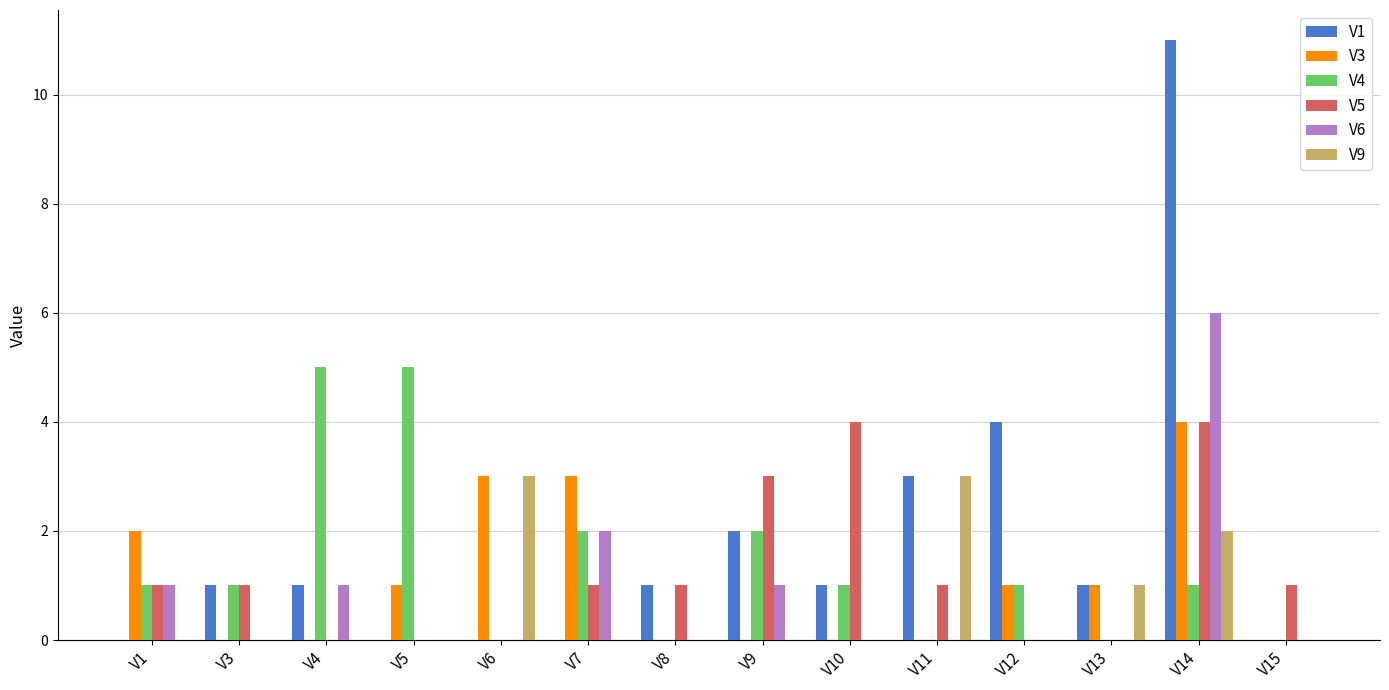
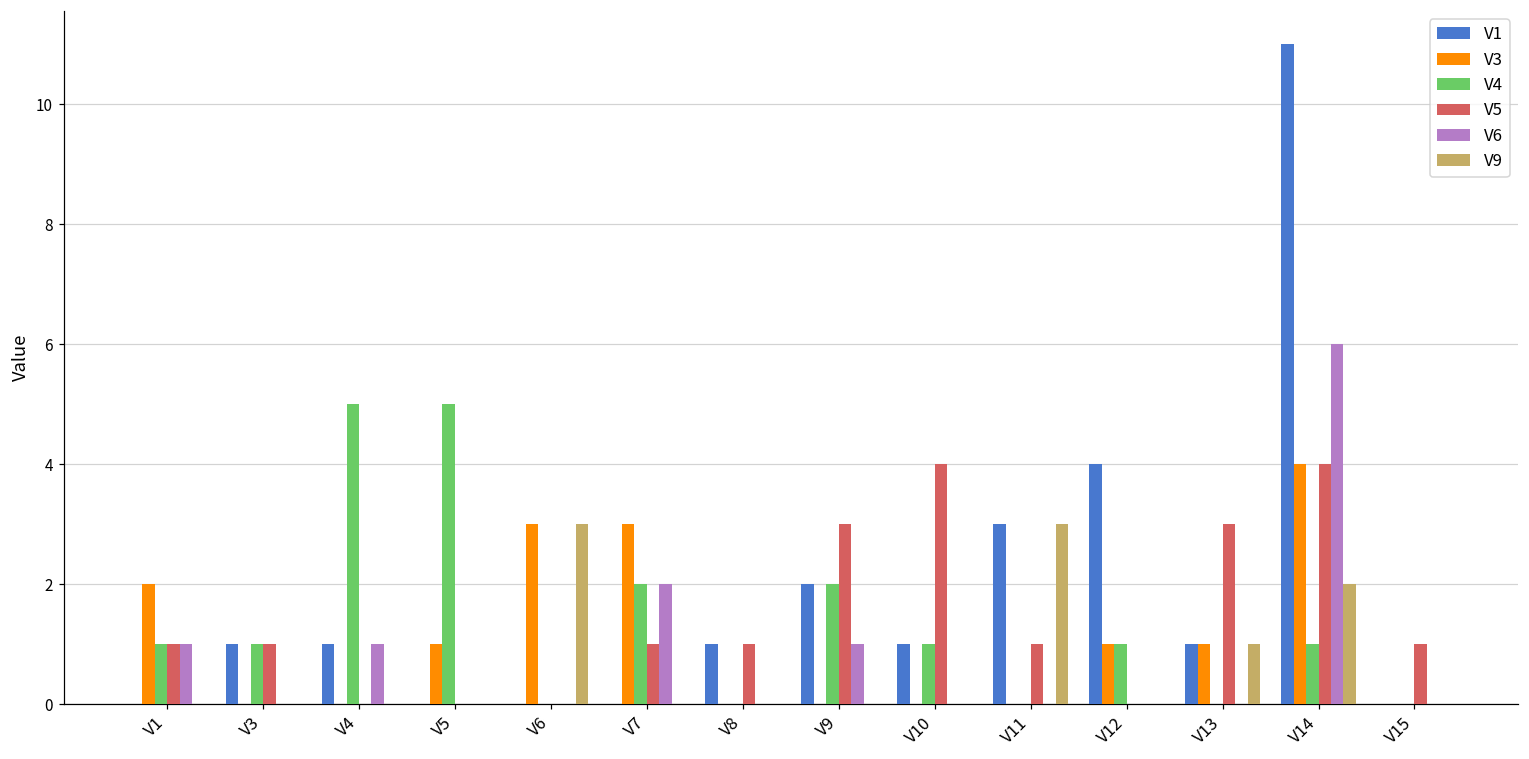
  {
    "V1": {
      "V1": 0,
      "V3": 1,
      "V4": 1,
      "V5": 0,
      "V6": 0,
      "V7": 0,
      "V8": 1,
      "V9": 2,
      "V10": 1,
      "V11": 3,
      "V12": 4,
      "V13": 1,
      "V14": 11,
      "V15": 0
    },
    "V3": {
      "V1": 2,
      "V3": 0,
      "V4": 0,
      "V5": 1,
      "V6": 3,
      "V7": 3,
      "V8": 0,
      "V9": 0,
      "V10": 0,
      "V11": 0,
      "V12": 1,
      "V13": 1,
      "V14": 4,
      "V15": 0
    },
    "V4": {
      "V1": 1,
      "V3": 1,
      "V4": 5,
      "V5": 5,
      "V6": 0,
      "V7": 2,
      "V8": 0,
      "V9": 2,
      "V10": 1,
      "V11": 0,
      "V12": 1,
      "V13": 0,
      "V14": 1,
      "V15": 0
    },
    "V5": {
      "V1": 1,
      "V3": 1,
      "V4": 0,
      "V5": 0,
      "V6": 0,
      "V7": 1,
      "V8": 1,
      "V9": 3,
      "V10": 4,
      "V11": 1,
      "V12": 0,
-     "V13": 0,
+     "V13": 3,
      "V14": 4,
      "V15": 1
    },
    "V6": {
      "V1": 1,
      "V3": 0,
      "V4": 1,
      "V5": 0,
      "V6": 0,
      "V7": 2,
      "V8": 0,
      "V9": 1,
      "V10": 0,
      "V11": 0,
      "V12": 0,
      "V13": 0,
      "V14": 6,
      "V15": 0
    },
    "V9": {
      "V1": 0,
      "V3": 0,
      "V4": 0,
      "V5": 0,
      "V6": 3,
      "V7": 0,
      "V8": 0,
      "V9": 0,
      "V10": 0,
      "V11": 3,
      "V12": 0,
      "V13": 1,
      "V14": 2,
      "V15": 0
    }
  }
